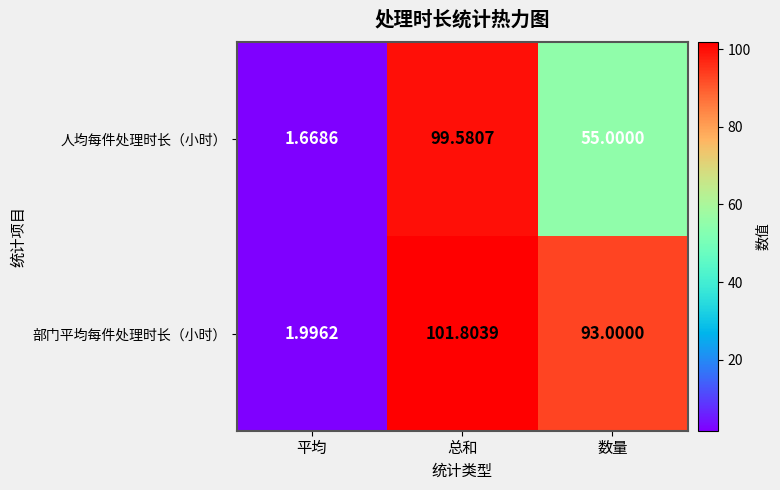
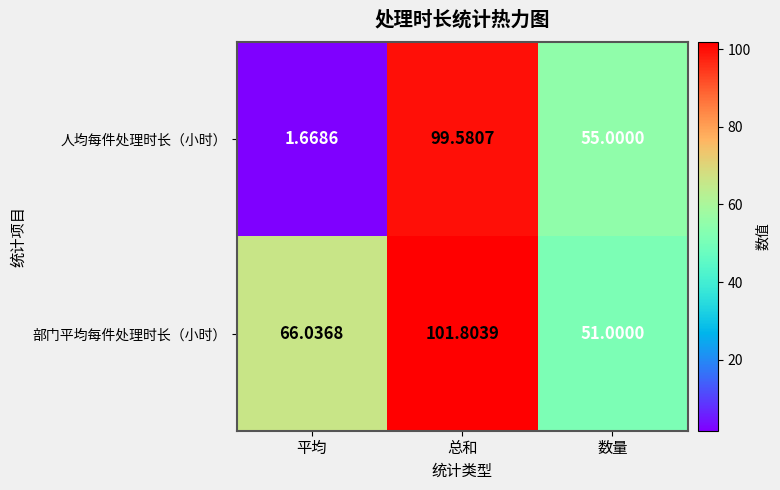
  {
    "人均每件处理时长（小时）": {
      "平均": 1.6686,
      "总和": 99.5807,
      "数量": 55.0000
    },
    "部门平均每件处理时长（小时）": {
-     "平均": 1.9962,
+     "平均": 66.0368,
      "总和": 101.8039,
-     "数量": 93.0000
+     "数量": 51.0000
    }
  }
